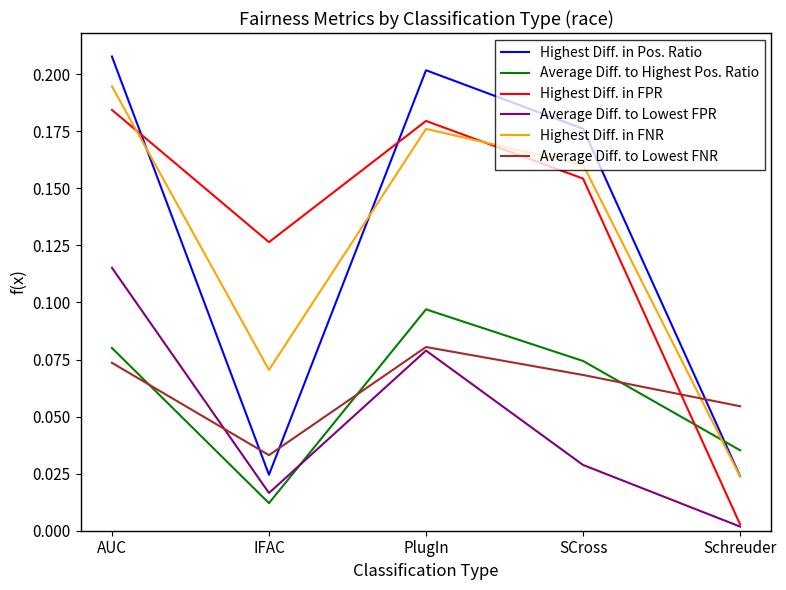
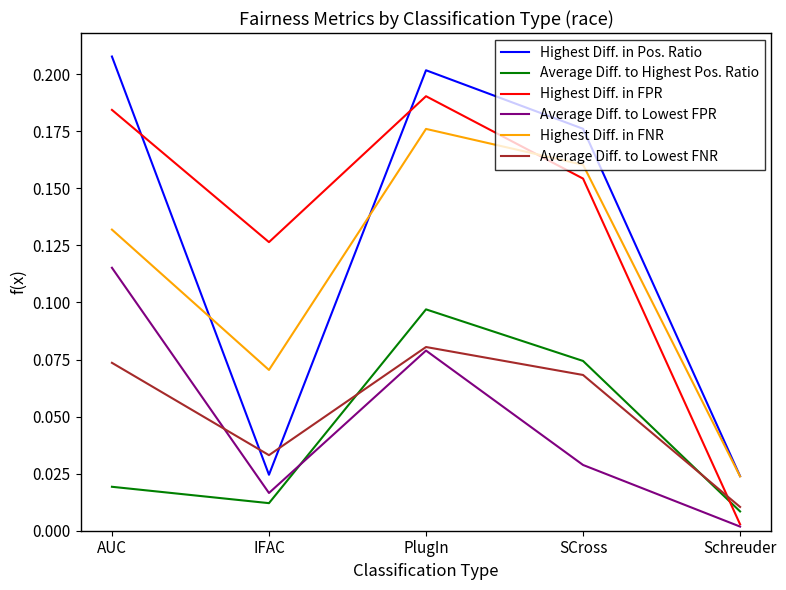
  {
    "Highest Diff. in Pos. Ratio": {
      "AUC": 0.208,
      "IFAC": 0.025,
      "PlugIn": 0.202
    },
    "Average Diff. to Highest Pos. Ratio": {
-     "AUC": 0.080,
+     "AUC": 0.019,
      "IFAC": 0.012,
      "PlugIn": 0.097,
      "SCross": 0.074,
-     "Schreuder": 0.035
+     "Schreuder": 0.008
    },
    "Highest Diff. in FPR": {
      "AUC": 0.184,
      "IFAC": 0.126,
-     "PlugIn": 0.180,
+     "PlugIn": 0.190,
      "SCross": 0.154
    },
    "Average Diff. to Lowest FPR": {
      "AUC": 0.115,
      "IFAC": 0.017,
      "PlugIn": 0.079,
      "SCross": 0.029
    },
    "Highest Diff. in FNR": {
-     "AUC": 0.195,
+     "AUC": 0.132,
      "IFAC": 0.070,
      "PlugIn": 0.176
    },
    "Average Diff. to Lowest FNR": {
      "AUC": 0.074,
      "IFAC": 0.033,
      "PlugIn": 0.080,
      "SCross": 0.068,
-     "Schreuder": 0.055
+     "Schreuder": 0.010
    }
  }
